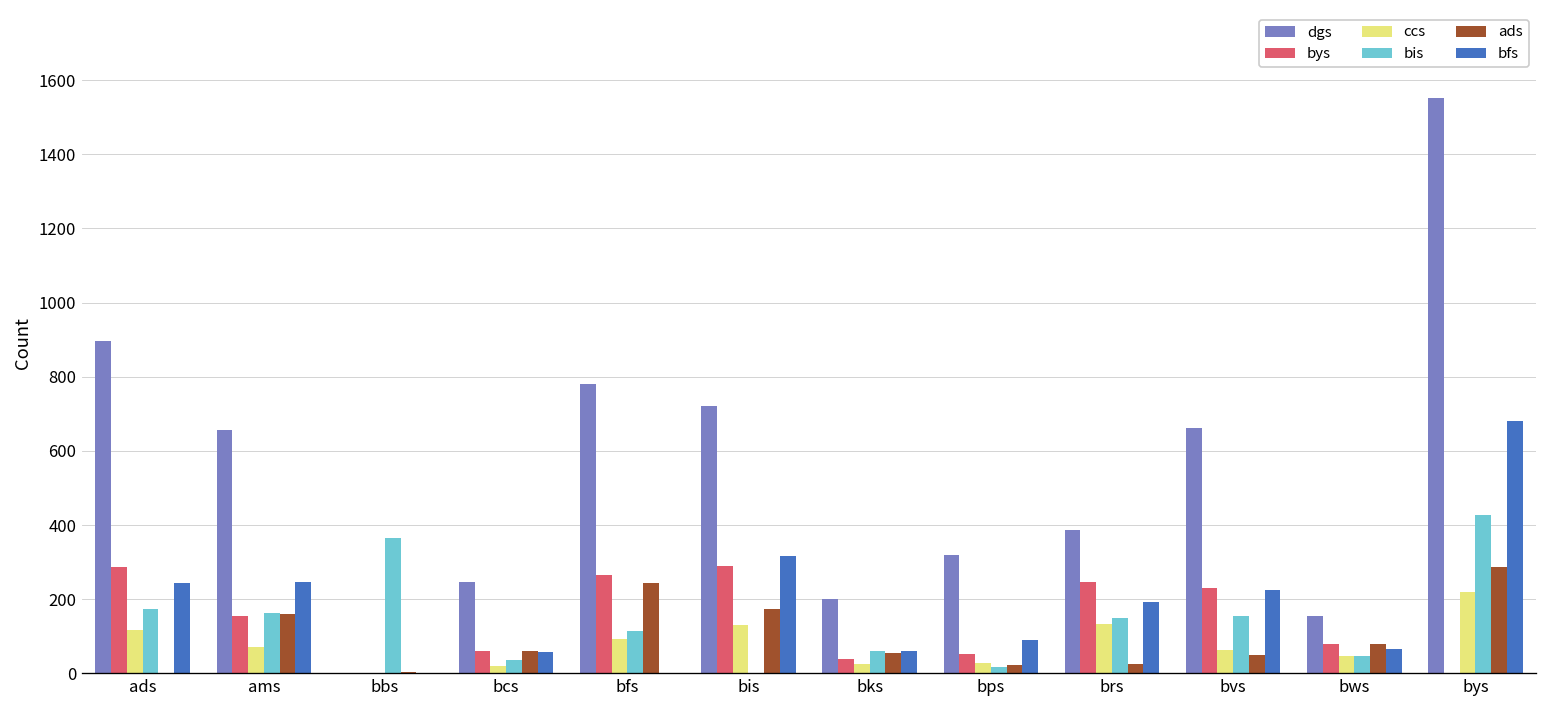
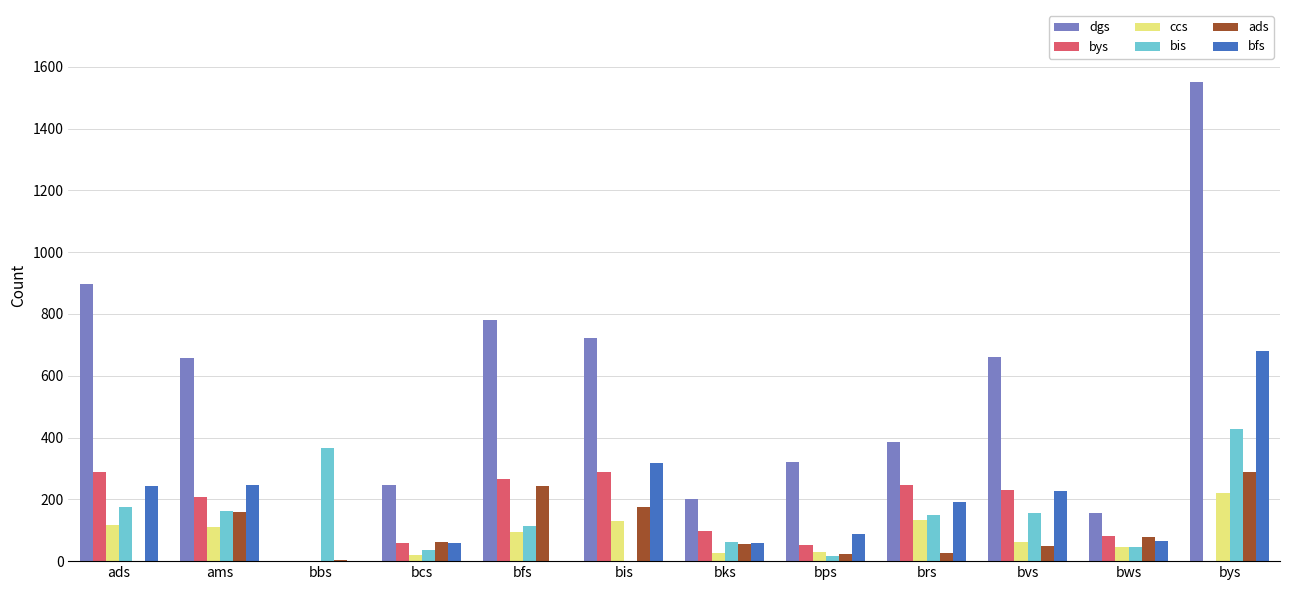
  {
    "bys": {
      "ads": 290,
-     "ams": 160,
+     "ams": 210,
      "bbs": 0,
      "bcs": 60,
      "bfs": 270,
      "bis": 290,
-     "bks": 40,
+     "bks": 100,
      "bps": 50,
      "brs": 250,
      "bvs": 230,
      "bws": 80,
      "bys": 0
    },
    "ccs": {
      "ads": 120,
-     "ams": 70,
+     "ams": 110,
      "bbs": 0,
      "bcs": 20,
      "bfs": 90,
      "bis": 130,
      "bks": 30,
      "bps": 30,
      "brs": 130,
      "bvs": 60,
      "bws": 50,
      "bys": 220
    },
    "bis": {
      "ads": 170,
      "ams": 160,
      "bbs": 370,
      "bcs": 40,
      "bfs": 110,
      "bis": 0,
      "bks": 60,
      "bps": 20,
      "brs": 150,
      "bvs": 160,
      "bws": 50,
      "bys": 430
    },
    "ads": {
      "ads": 0,
      "ams": 160,
      "bcs": 60,
      "bfs": 240,
      "bis": 170,
      "bks": 60,
      "bps": 20,
      "brs": 30,
      "bvs": 50,
      "bws": 80,
      "bys": 290
    }
  }
